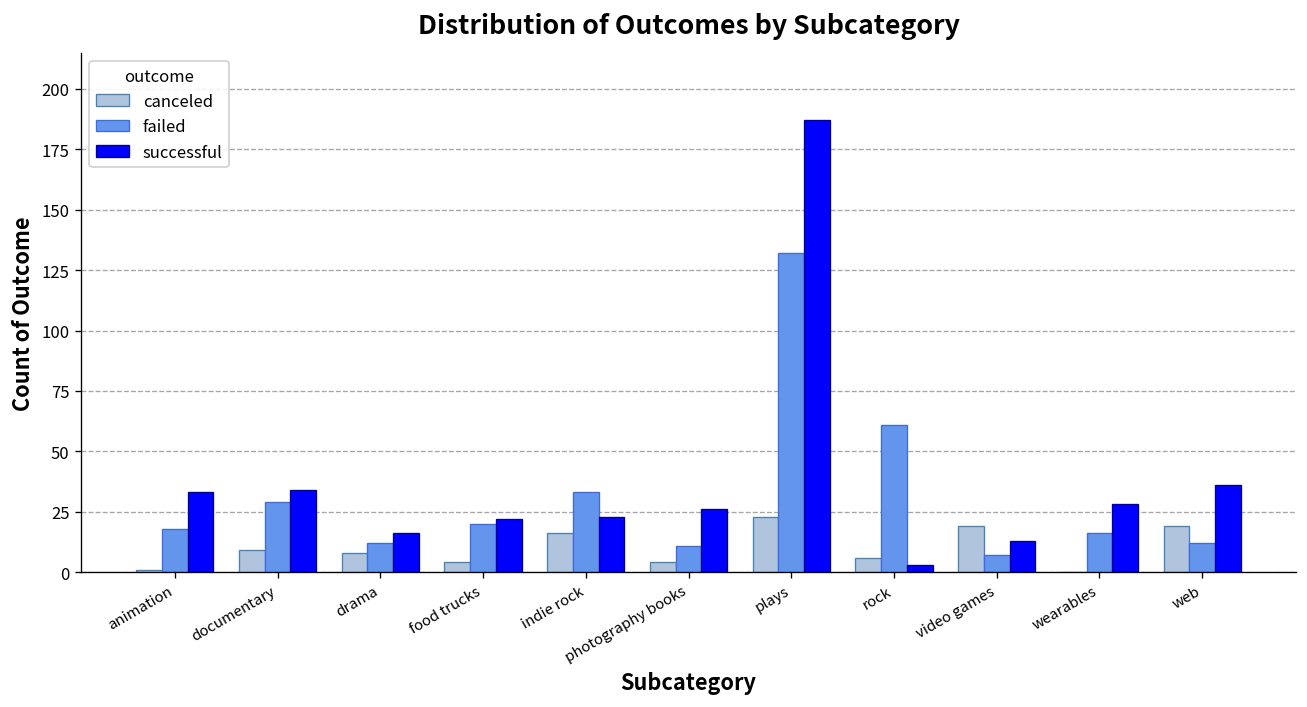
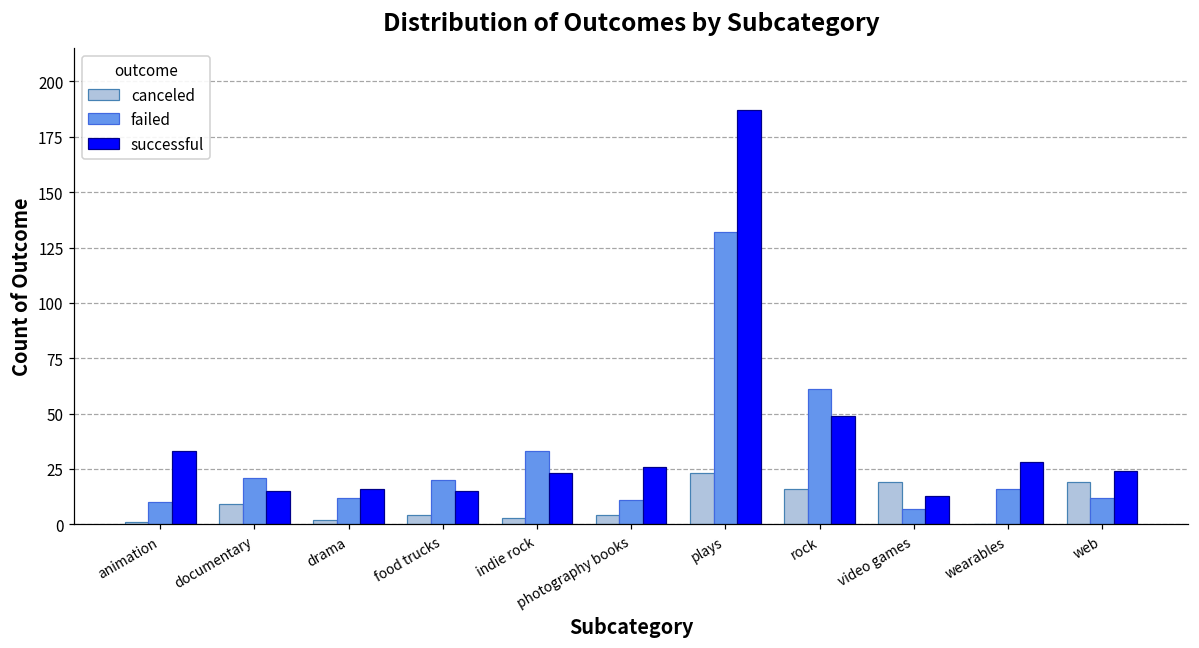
  {
    "canceled": {
      "documentary": 9,
-     "drama": 8,
+     "drama": 2,
      "food trucks": 4,
-     "indie rock": 16,
+     "indie rock": 3,
      "photography books": 4,
      "plays": 23,
-     "rock": 6,
+     "rock": 16,
      "video games": 19,
      "wearables": 0,
      "web": 19
    },
    "failed": {
-     "animation": 18,
-     "documentary": 29,
+     "animation": 10,
+     "documentary": 21,
      "drama": 12,
      "food trucks": 20,
      "indie rock": 33,
      "photography books": 11,
      "plays": 132,
      "rock": 61,
      "video games": 7,
      "wearables": 16,
      "web": 12
    },
    "successful": {
      "animation": 33,
-     "documentary": 34,
+     "documentary": 15,
      "drama": 16,
-     "food trucks": 22,
+     "food trucks": 15,
      "indie rock": 23,
      "photography books": 26,
      "plays": 187,
-     "rock": 3,
+     "rock": 49,
      "video games": 13,
      "wearables": 28,
-     "web": 36
+     "web": 24
    }
  }
